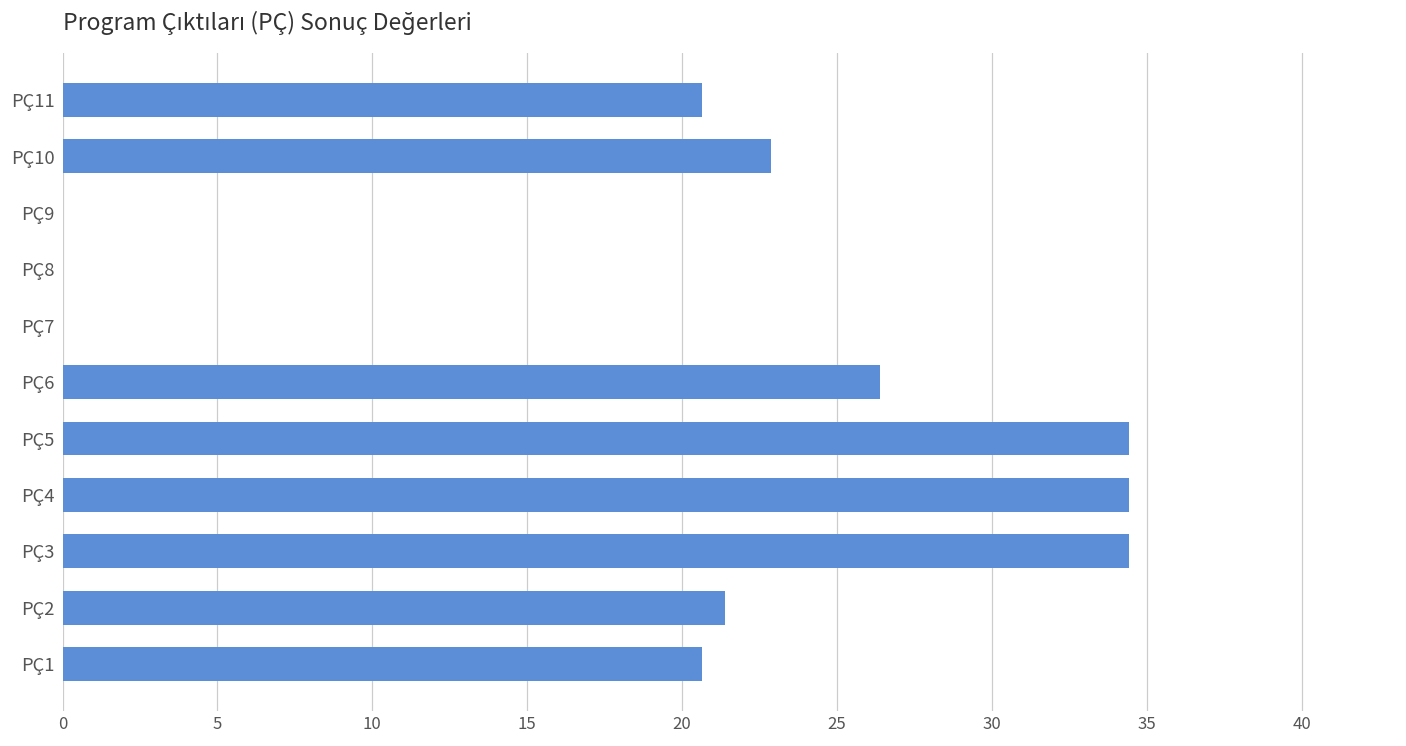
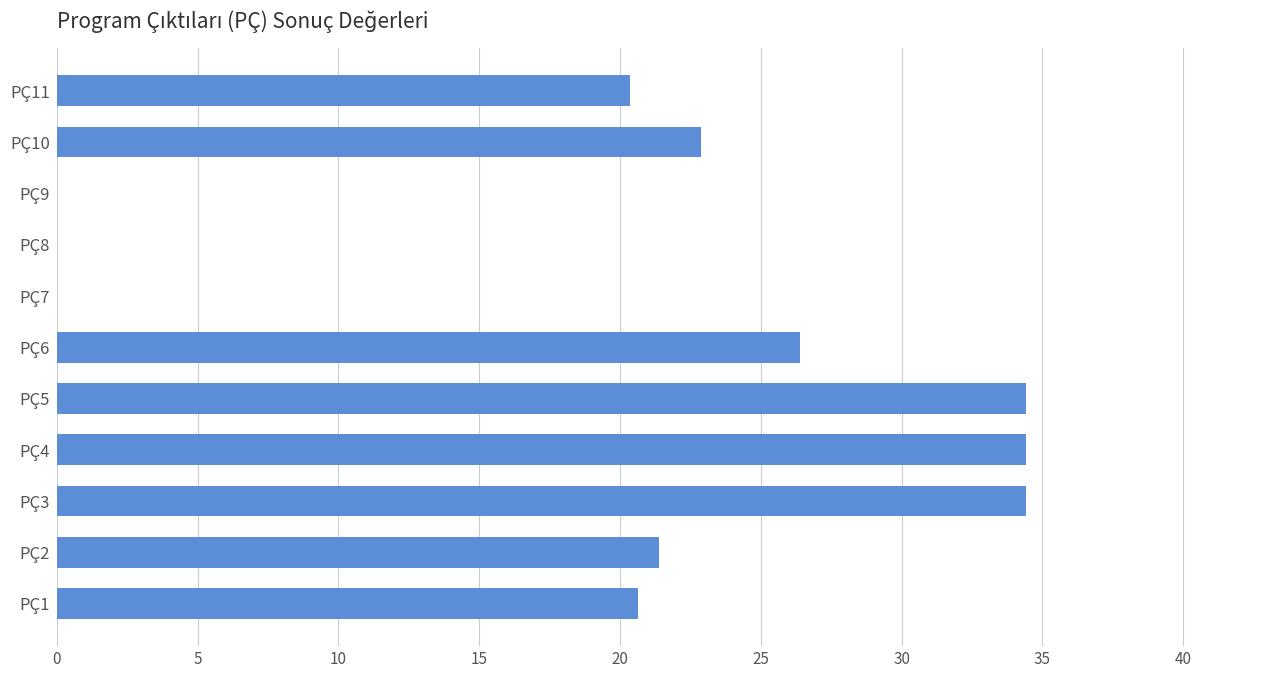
  {
-   "PÇ11": 20.7,
+   "PÇ11": 20.4,
    "PÇ10": 22.9,
    "PÇ9": 0.0,
    "PÇ8": 0.0,
    "PÇ7": 0.0,
    "PÇ6": 26.4,
    "PÇ5": 34.4,
    "PÇ4": 34.4,
    "PÇ3": 34.4,
    "PÇ2": 21.4,
    "PÇ1": 20.7
  }
